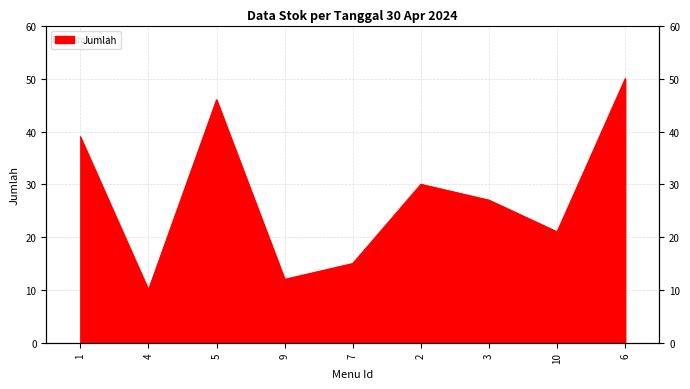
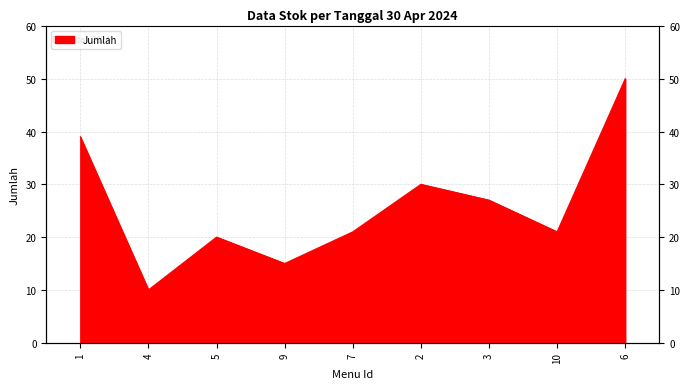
  {
    "1": 39,
    "4": 10,
-   "5": 46,
-   "9": 12,
-   "7": 15,
+   "5": 20,
+   "9": 15,
+   "7": 21,
    "2": 30,
    "3": 27,
    "10": 21,
    "6": 50
  }
